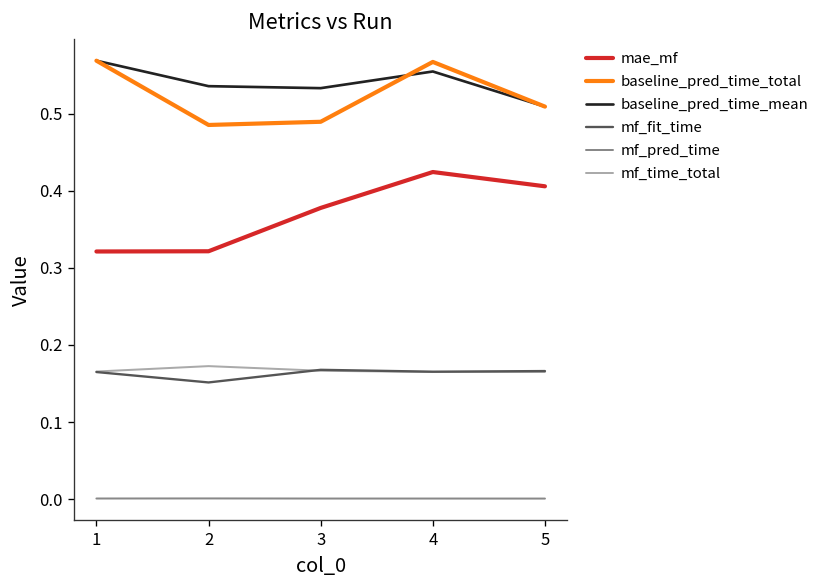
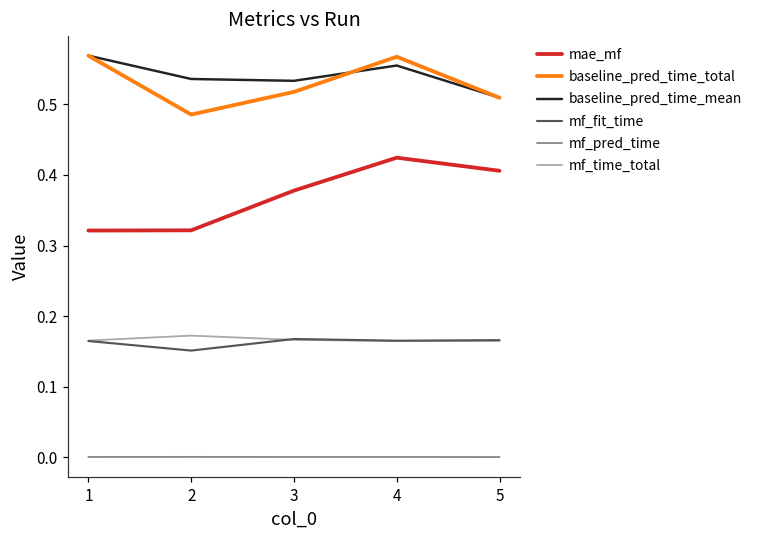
  {
    "mae_mf": {
      "1": 0.32,
      "2": 0.32,
      "3": 0.38,
      "4": 0.42,
      "5": 0.41
    },
    "baseline_pred_time_total": {
      "2": 0.49,
-     "3": 0.49,
+     "3": 0.52,
      "4": 0.57
    },
    "baseline_pred_time_mean": {
      "2": 0.54,
      "3": 0.53,
      "4": 0.55
    },
    "mf_fit_time": {
      "2": 0.15
    }
  }
